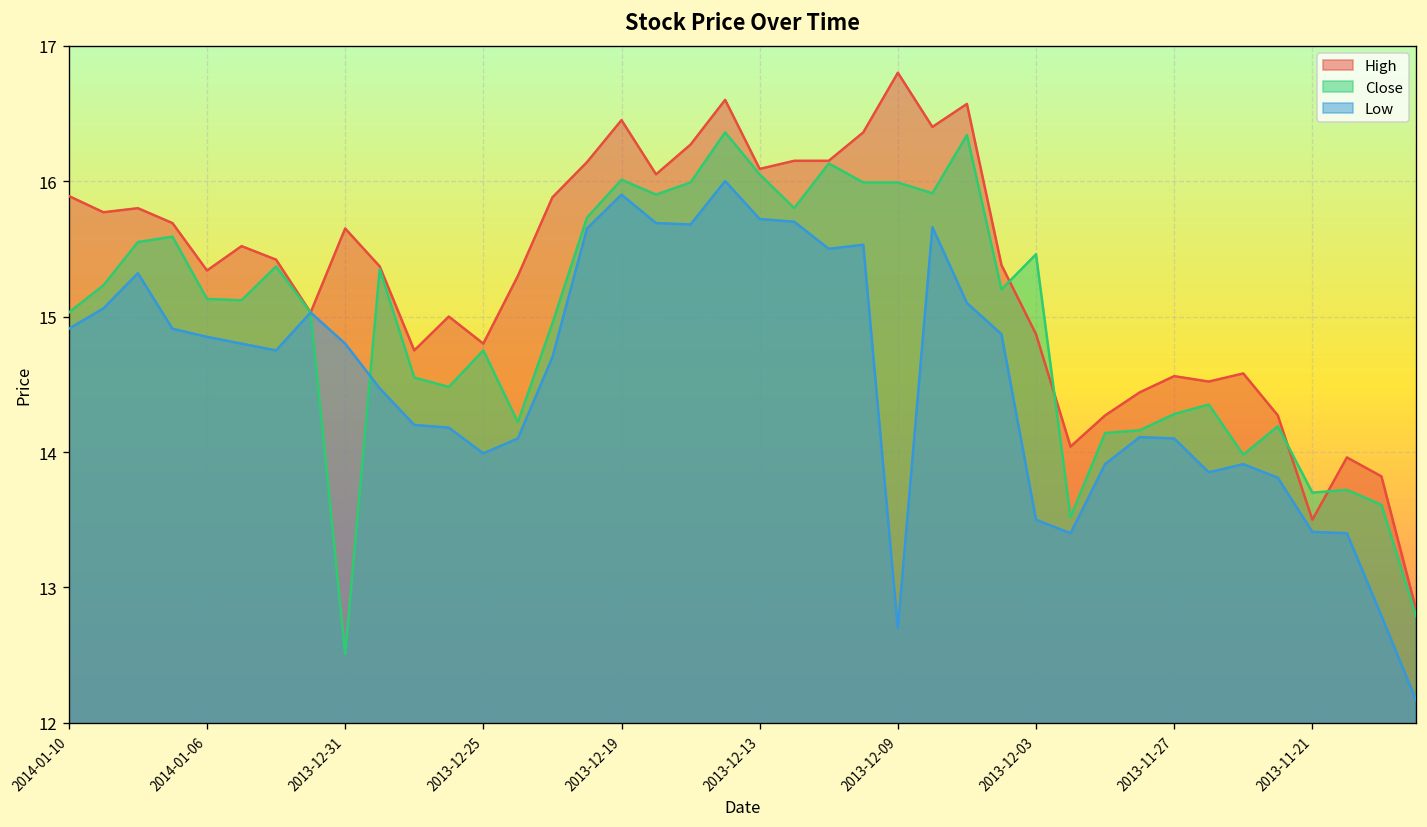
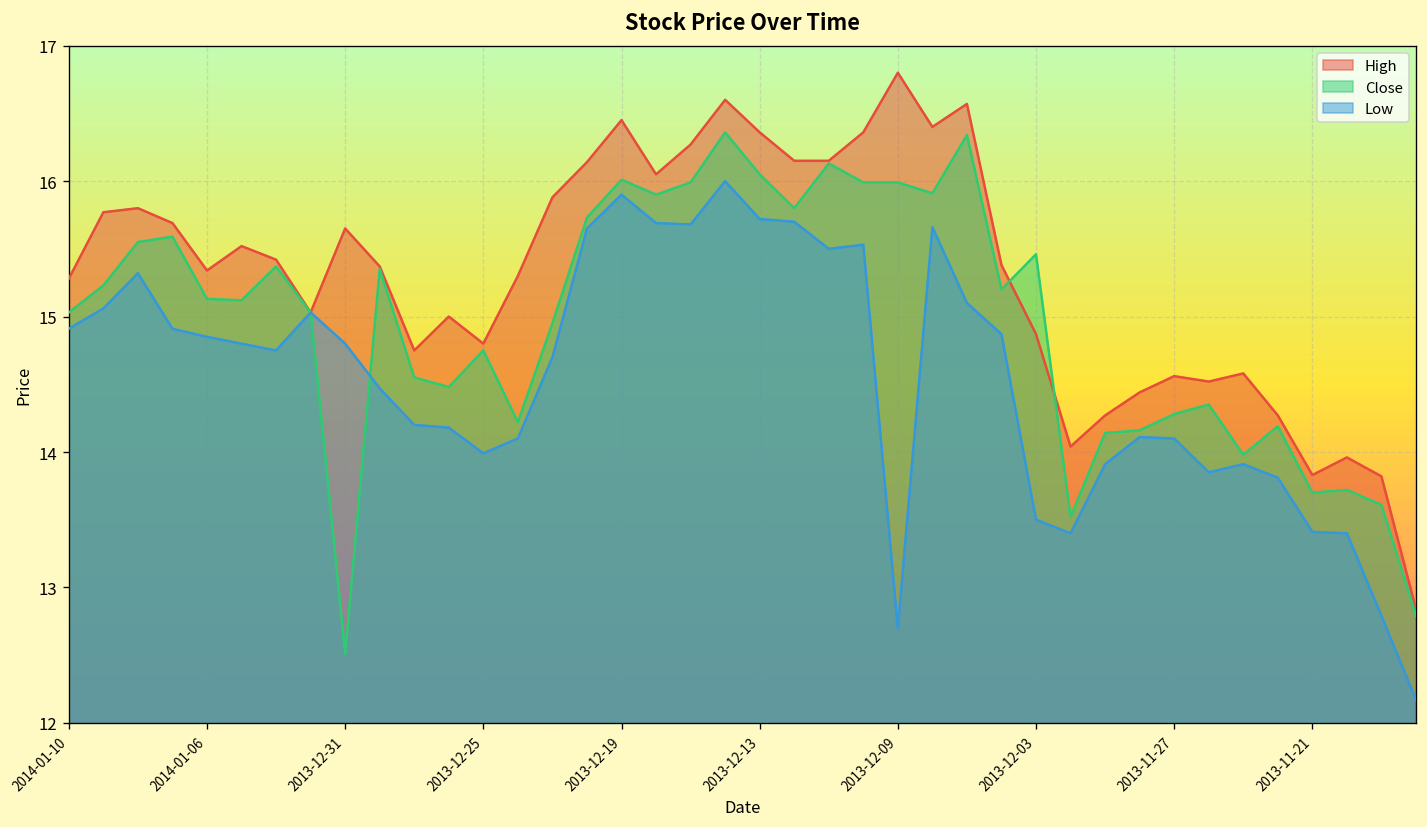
  {
    "High": {
-     "2014-01-10": 15.89,
+     "2014-01-10": 15.28,
      "2014-01-06": 15.34,
      "2013-12-31": 15.65,
      "2013-12-25": 14.80,
      "2013-12-19": 16.45,
-     "2013-12-13": 16.09,
+     "2013-12-13": 16.36,
      "2013-12-09": 16.80,
      "2013-12-03": 14.87,
      "2013-11-27": 14.56,
-     "2013-11-21": 13.50
+     "2013-11-21": 13.83
    },
    "Close": {
      "2014-01-10": 15.03,
      "2014-01-06": 15.13,
      "2013-12-31": 12.51,
      "2013-12-25": 14.75,
      "2013-12-19": 16.01,
      "2013-12-13": 16.05,
      "2013-12-09": 15.99,
      "2013-12-03": 15.46,
      "2013-11-27": 14.28,
      "2013-11-21": 13.70
    },
    "Low": {
      "2014-01-10": 14.91,
      "2014-01-06": 14.85,
      "2013-12-31": 14.80,
      "2013-12-25": 13.99,
      "2013-12-19": 15.90,
      "2013-12-13": 15.72,
      "2013-12-09": 12.70,
      "2013-12-03": 13.50,
      "2013-11-27": 14.10,
      "2013-11-21": 13.41
    }
  }
